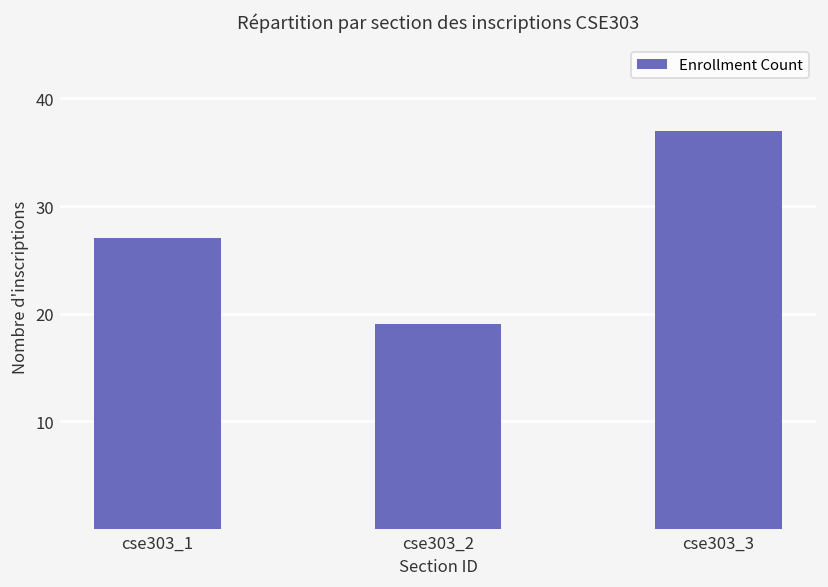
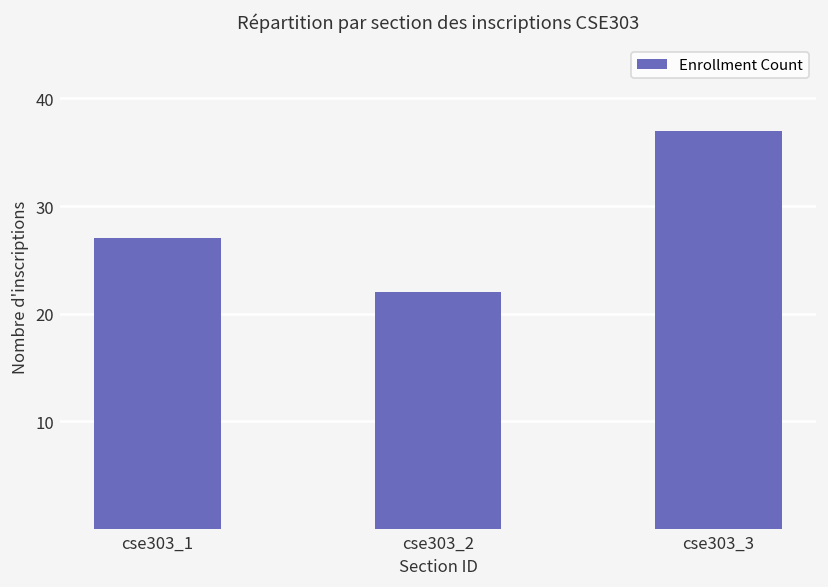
  {
    "cse303_1": 27,
-   "cse303_2": 19,
+   "cse303_2": 22,
    "cse303_3": 37
  }
